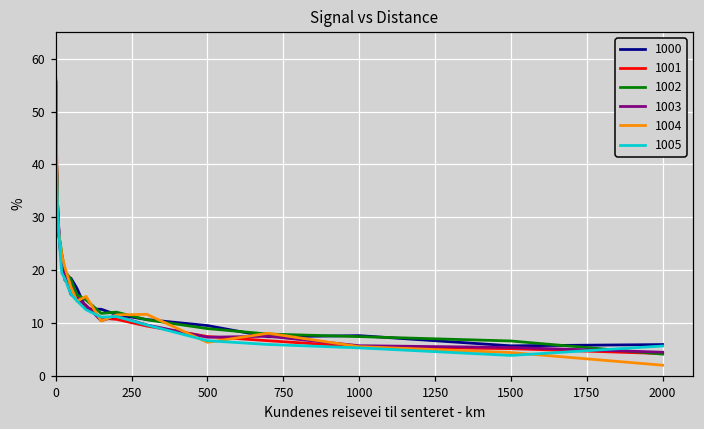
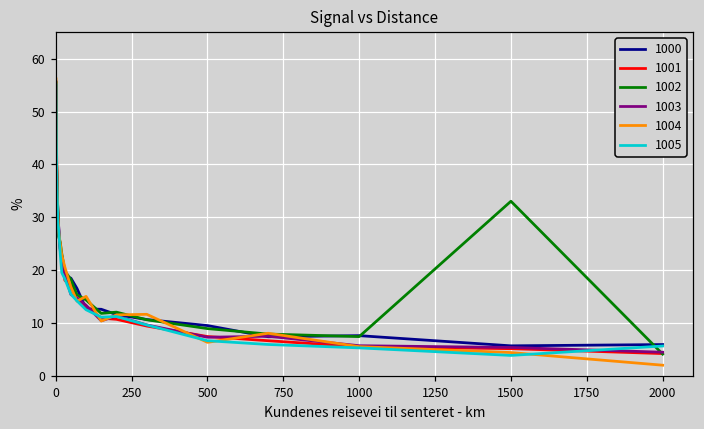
  {
    "1000": {
      "500": 10
    },
    "1002": {
      "500": 9,
-     "1500": 7
+     "1500": 33
    },
    "1004": {
      "1500": 4,
      "2000": 2
    },
    "1005": {
      "1500": 4
    }
  }
